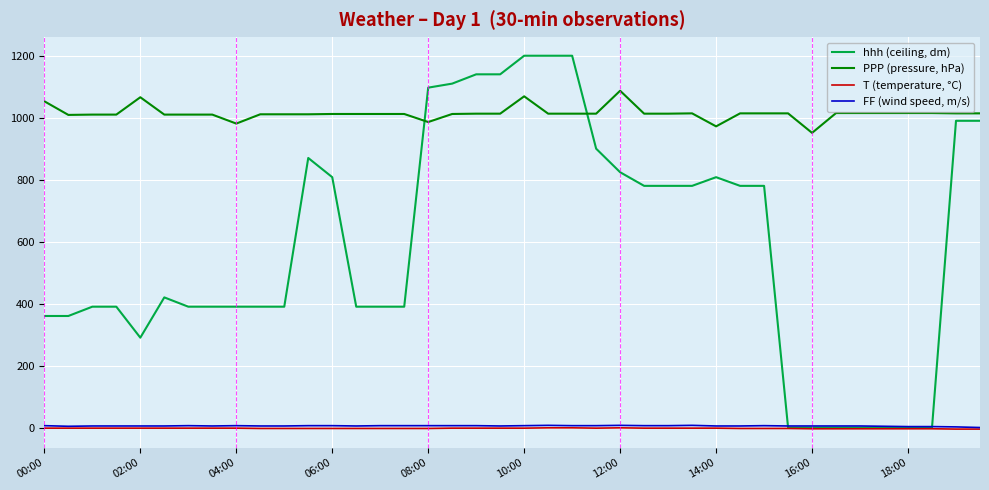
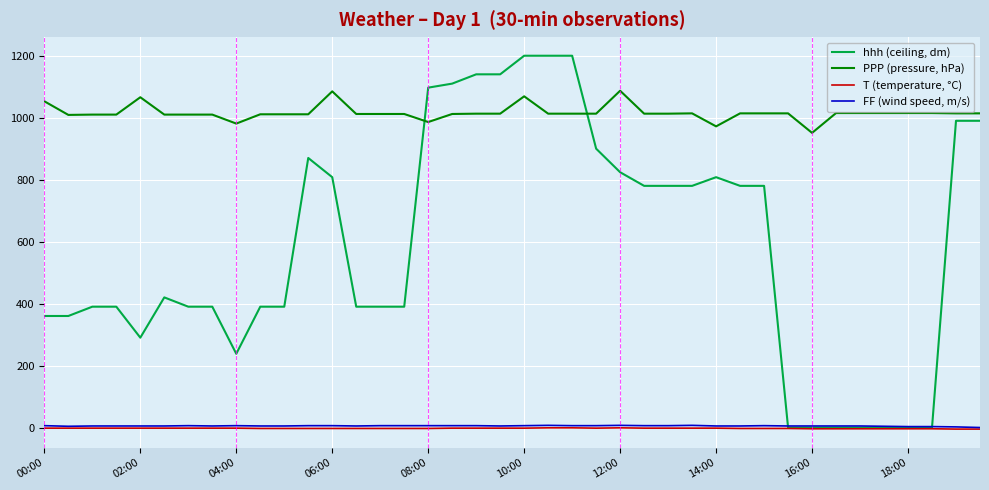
  {
    "hhh (ceiling, dm)": {
      "00:00": 360,
      "02:00": 290,
-     "04:00": 390,
+     "04:00": 240,
      "06:00": 810,
      "08:00": 1100,
      "10:00": 1200,
      "12:00": 820,
      "14:00": 810
    },
    "PPP (pressure, hPa)": {
      "00:00": 1050,
      "02:00": 1070,
      "04:00": 980,
-     "06:00": 1010,
+     "06:00": 1090,
      "08:00": 990,
      "10:00": 1070,
      "12:00": 1090,
      "14:00": 970,
      "16:00": 950,
      "18:00": 1020
    },
    "T (temperature, °C)": {
      "06:00": 0,
      "08:00": 0
    },
    "FF (wind speed, m/s)": {
      "06:00": 10,
      "08:00": 10
    }
  }
